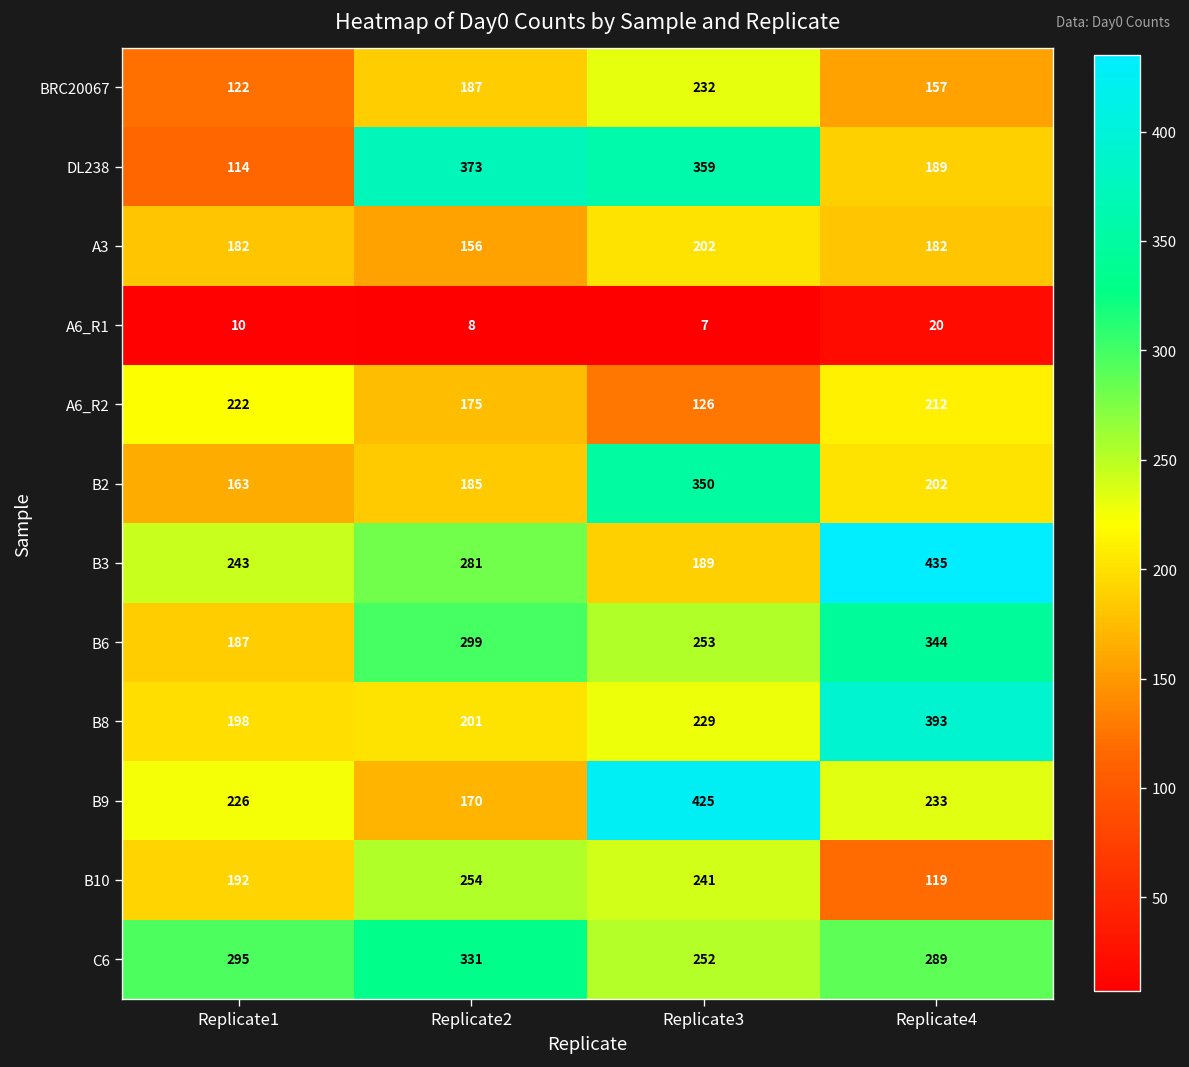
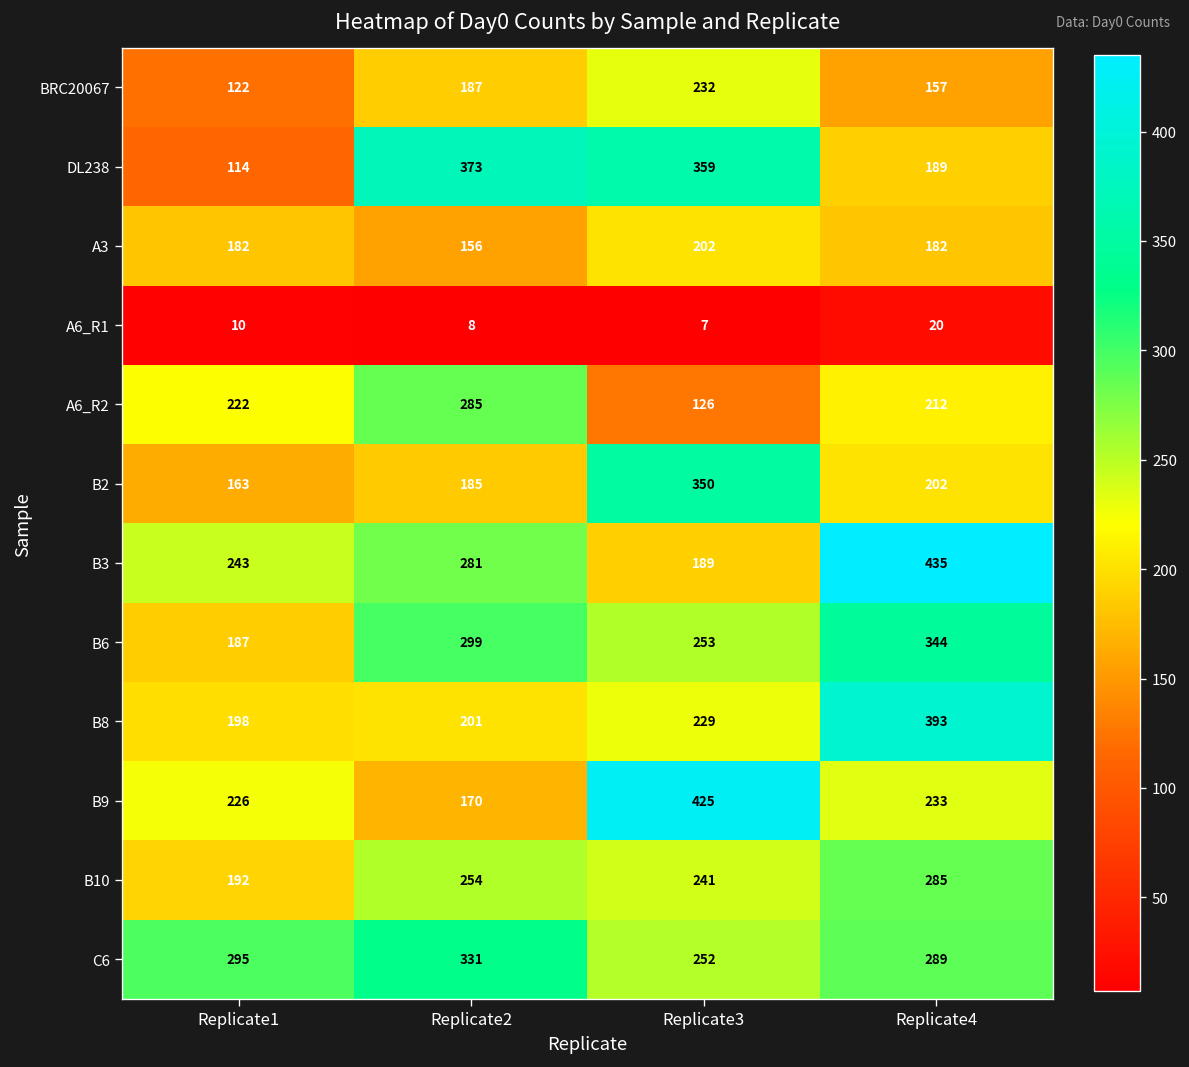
  {
    "BRC20067": {
      "Replicate1": 122,
      "Replicate2": 187,
      "Replicate3": 232,
      "Replicate4": 157
    },
    "DL238": {
      "Replicate1": 114,
      "Replicate2": 373,
      "Replicate3": 359,
      "Replicate4": 189
    },
    "A3": {
      "Replicate1": 182,
      "Replicate2": 156,
      "Replicate3": 202,
      "Replicate4": 182
    },
    "A6_R1": {
      "Replicate1": 10,
      "Replicate2": 8,
      "Replicate3": 7,
      "Replicate4": 20
    },
    "A6_R2": {
      "Replicate1": 222,
-     "Replicate2": 175,
+     "Replicate2": 285,
      "Replicate3": 126,
      "Replicate4": 212
    },
    "B2": {
      "Replicate1": 163,
      "Replicate2": 185,
      "Replicate3": 350,
      "Replicate4": 202
    },
    "B3": {
      "Replicate1": 243,
      "Replicate2": 281,
      "Replicate3": 189,
      "Replicate4": 435
    },
    "B6": {
      "Replicate1": 187,
      "Replicate2": 299,
      "Replicate3": 253,
      "Replicate4": 344
    },
    "B8": {
      "Replicate1": 198,
      "Replicate2": 201,
      "Replicate3": 229,
      "Replicate4": 393
    },
    "B9": {
      "Replicate1": 226,
      "Replicate2": 170,
      "Replicate3": 425,
      "Replicate4": 233
    },
    "B10": {
      "Replicate1": 192,
      "Replicate2": 254,
      "Replicate3": 241,
-     "Replicate4": 119
+     "Replicate4": 285
    },
    "C6": {
      "Replicate1": 295,
      "Replicate2": 331,
      "Replicate3": 252,
      "Replicate4": 289
    }
  }
